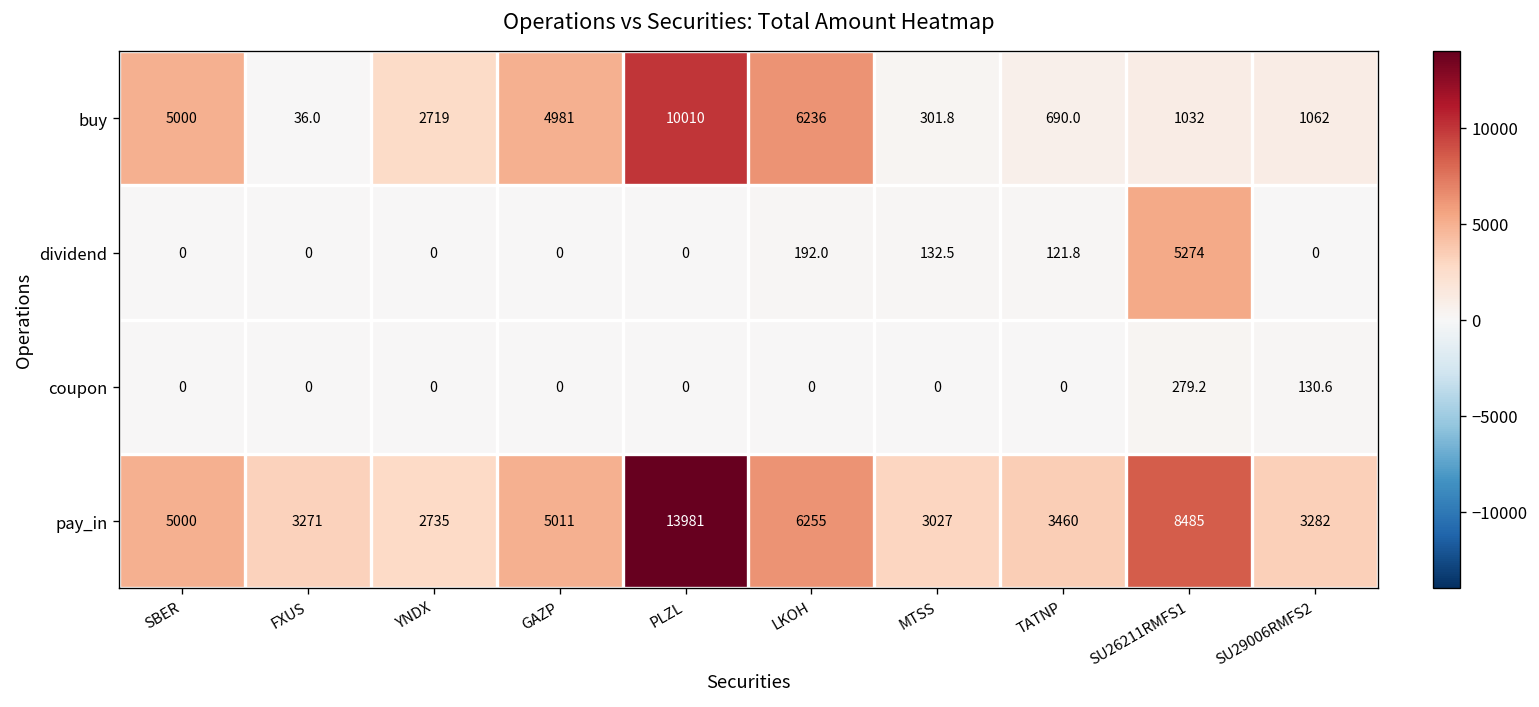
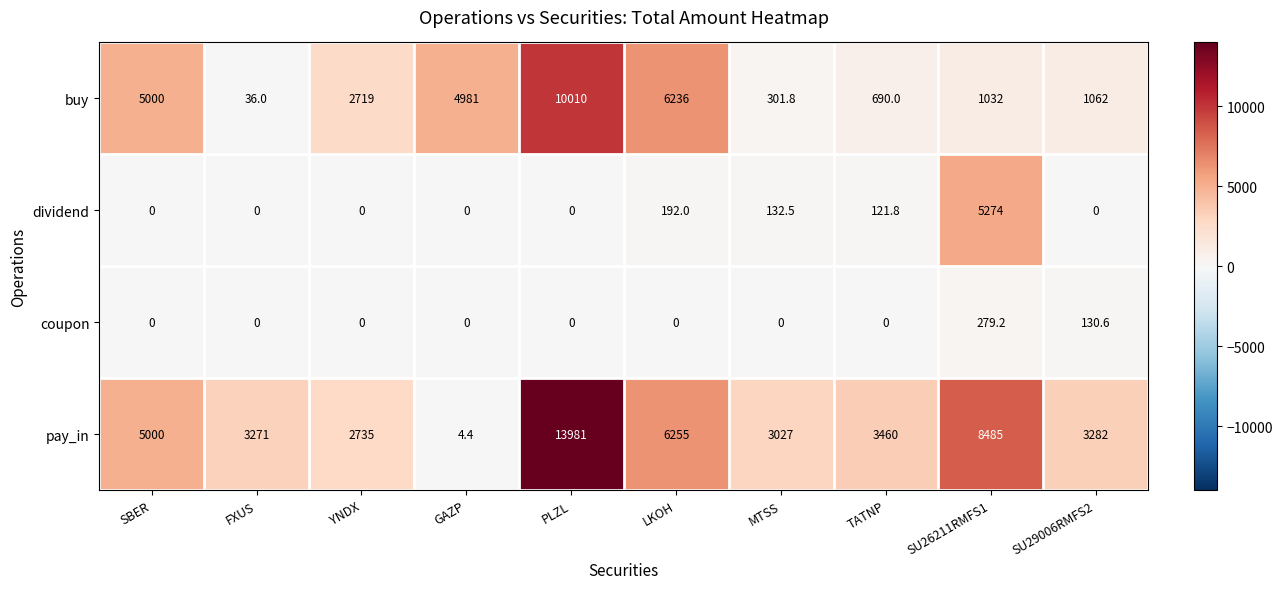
  {
    "buy": {
      "SBER": 5000,
      "FXUS": 36.0,
      "YNDX": 2719,
      "GAZP": 4981,
      "PLZL": 10010,
      "LKOH": 6236,
      "MTSS": 301.8,
      "TATNP": 690.0,
      "SU26211RMFS1": 1032,
      "SU29006RMFS2": 1062
    },
    "dividend": {
      "SBER": 0,
      "FXUS": 0,
      "YNDX": 0,
      "GAZP": 0,
      "PLZL": 0,
      "LKOH": 192.0,
      "MTSS": 132.5,
      "TATNP": 121.8,
      "SU26211RMFS1": 5274,
      "SU29006RMFS2": 0
    },
    "coupon": {
      "SBER": 0,
      "FXUS": 0,
      "YNDX": 0,
      "GAZP": 0,
      "PLZL": 0,
      "LKOH": 0,
      "MTSS": 0,
      "TATNP": 0,
      "SU26211RMFS1": 279.2,
      "SU29006RMFS2": 130.6
    },
    "pay_in": {
      "SBER": 5000,
      "FXUS": 3271,
      "YNDX": 2735,
-     "GAZP": 5011,
+     "GAZP": 4.4,
      "PLZL": 13981,
      "LKOH": 6255,
      "MTSS": 3027,
      "TATNP": 3460,
      "SU26211RMFS1": 8485,
      "SU29006RMFS2": 3282
    }
  }
